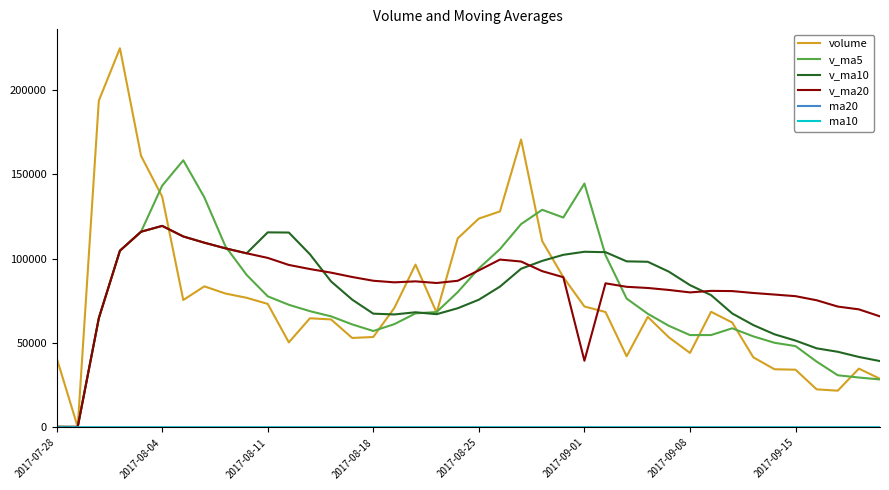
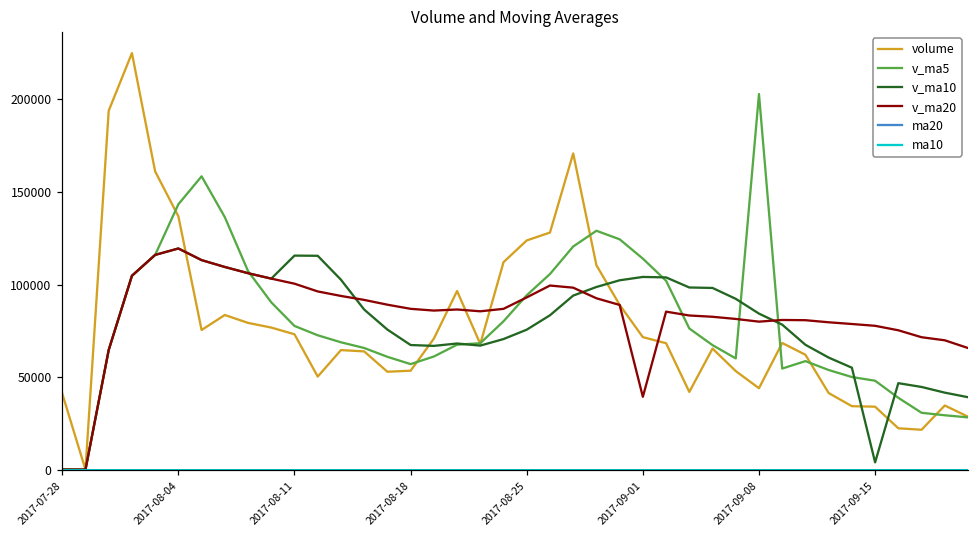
  {
    "volume": {
      "2017-07-28": 41000,
      "2017-08-04": 137000,
      "2017-08-11": 73000,
      "2017-08-18": 54000,
      "2017-08-25": 124000,
      "2017-09-01": 72000,
      "2017-09-08": 44000,
      "2017-09-15": 34000
    },
    "v_ma5": {
      "2017-08-04": 143000,
      "2017-08-11": 78000,
      "2017-08-18": 57000,
-     "2017-09-01": 145000,
-     "2017-09-08": 55000,
+     "2017-09-01": 114000,
+     "2017-09-08": 203000,
      "2017-09-15": 48000
    },
    "v_ma10": {
      "2017-08-11": 116000,
      "2017-08-18": 67000,
      "2017-08-25": 76000,
      "2017-09-01": 104000,
      "2017-09-08": 84000,
-     "2017-09-15": 51000
+     "2017-09-15": 4000
    },
    "v_ma20": {
      "2017-08-11": 100000,
      "2017-08-18": 87000,
      "2017-09-01": 40000,
      "2017-09-08": 80000,
      "2017-09-15": 78000
    },
    "ma10": {
      "2017-08-04": 0,
      "2017-08-11": 0,
      "2017-08-18": 0,
      "2017-08-25": 0,
      "2017-09-01": 0,
      "2017-09-08": 0,
      "2017-09-15": 0
    }
  }
